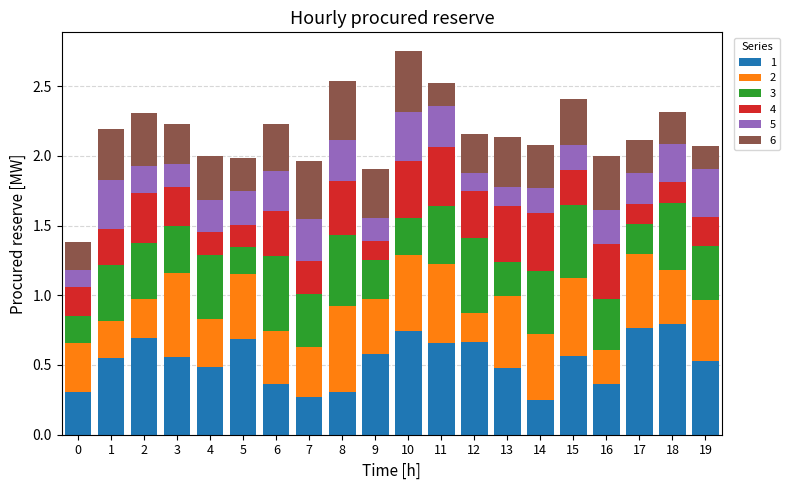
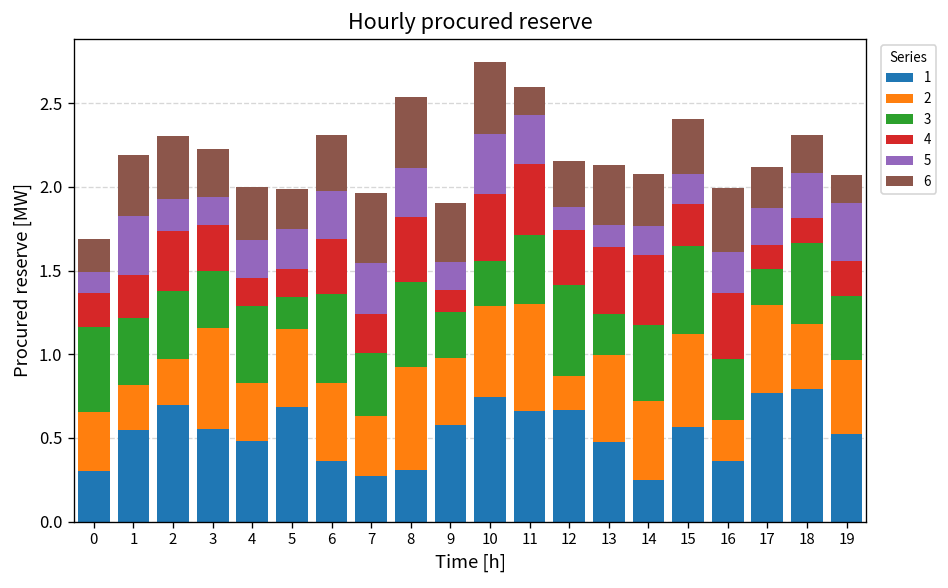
  {
    "1": {
      "0": 0.30,
      "1": 0.55,
      "2": 0.70,
      "3": 0.56,
      "4": 0.48,
      "5": 0.69,
      "6": 0.36,
      "7": 0.27,
      "8": 0.31,
      "9": 0.58,
      "10": 0.75,
      "11": 0.66,
      "12": 0.66,
      "13": 0.48,
      "14": 0.25,
      "15": 0.57,
      "16": 0.36,
      "17": 0.77,
      "18": 0.79,
      "19": 0.53
    },
    "2": {
      "0": 0.35,
      "1": 0.27,
      "2": 0.28,
      "3": 0.60,
      "4": 0.35,
      "5": 0.47,
-     "6": 0.38,
+     "6": 0.46,
      "7": 0.36,
      "8": 0.62,
      "9": 0.40,
      "10": 0.54,
-     "11": 0.57,
+     "11": 0.64,
      "12": 0.21,
      "13": 0.52,
      "14": 0.47,
      "15": 0.56,
      "16": 0.25,
      "17": 0.53,
      "18": 0.39,
      "19": 0.44
    },
    "3": {
-     "0": 0.19,
+     "0": 0.51,
      "1": 0.40,
      "2": 0.40,
      "3": 0.34,
      "4": 0.46,
      "5": 0.19,
      "6": 0.54,
      "7": 0.38,
      "8": 0.50,
      "9": 0.28,
      "10": 0.27,
      "11": 0.41,
      "12": 0.54,
      "13": 0.24,
      "14": 0.45,
      "15": 0.52,
      "16": 0.36,
      "17": 0.21,
      "18": 0.49,
      "19": 0.38
    },
    "4": {
      "0": 0.21,
      "1": 0.25,
      "2": 0.36,
      "3": 0.28,
      "4": 0.16,
      "5": 0.16,
      "6": 0.32,
      "7": 0.24,
      "8": 0.39,
      "9": 0.13,
      "10": 0.40,
      "11": 0.43,
      "12": 0.33,
      "13": 0.40,
      "14": 0.42,
      "15": 0.25,
      "16": 0.39,
      "17": 0.15,
      "18": 0.15,
      "19": 0.21
    },
    "5": {
      "0": 0.12,
      "1": 0.36,
      "2": 0.19,
      "3": 0.17,
      "4": 0.23,
      "5": 0.24,
      "6": 0.29,
      "7": 0.30,
      "8": 0.29,
      "9": 0.17,
      "10": 0.35,
      "11": 0.29,
      "12": 0.13,
      "13": 0.14,
      "14": 0.18,
      "15": 0.18,
      "16": 0.25,
      "17": 0.22,
      "18": 0.27,
      "19": 0.34
    },
    "6": {
      "0": 0.20,
      "1": 0.36,
      "2": 0.38,
      "3": 0.29,
      "4": 0.32,
      "5": 0.24,
      "6": 0.33,
      "7": 0.42,
      "8": 0.42,
      "9": 0.35,
      "10": 0.43,
      "11": 0.17,
      "12": 0.28,
      "13": 0.36,
      "14": 0.31,
      "15": 0.33,
      "16": 0.38,
      "17": 0.24,
      "18": 0.23,
      "19": 0.17
    }
  }
